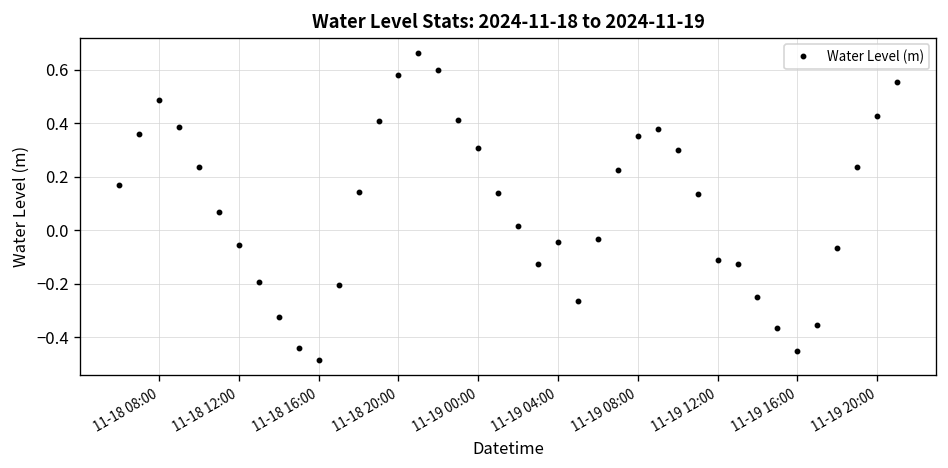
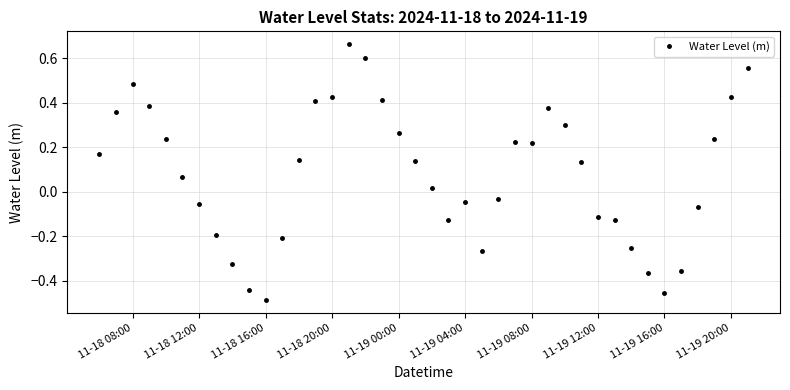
  {
    "11-18 08:00": 0.49,
    "11-18 12:00": -0.06,
    "11-18 16:00": -0.49,
-   "11-18 20:00": 0.58,
-   "11-19 00:00": 0.31,
+   "11-18 20:00": 0.43,
+   "11-19 00:00": 0.26,
    "11-19 04:00": -0.04,
-   "11-19 08:00": 0.35,
+   "11-19 08:00": 0.22,
    "11-19 12:00": -0.11,
    "11-19 16:00": -0.45,
    "11-19 20:00": 0.43
  }
